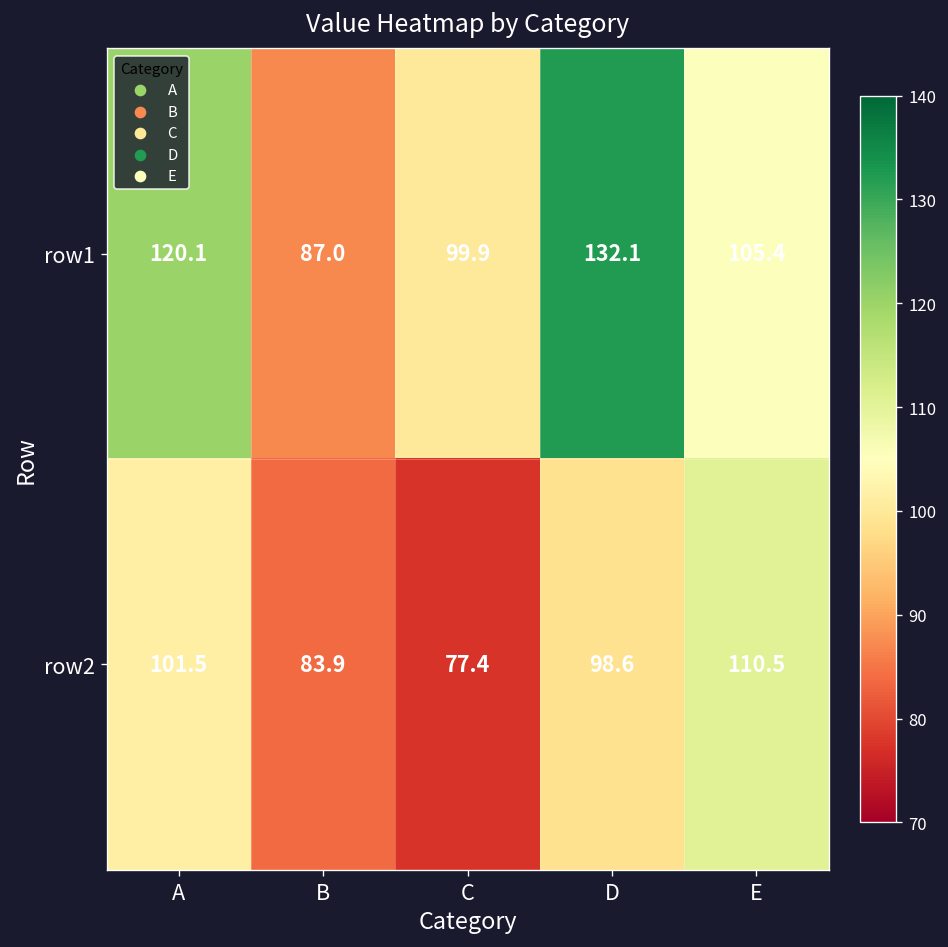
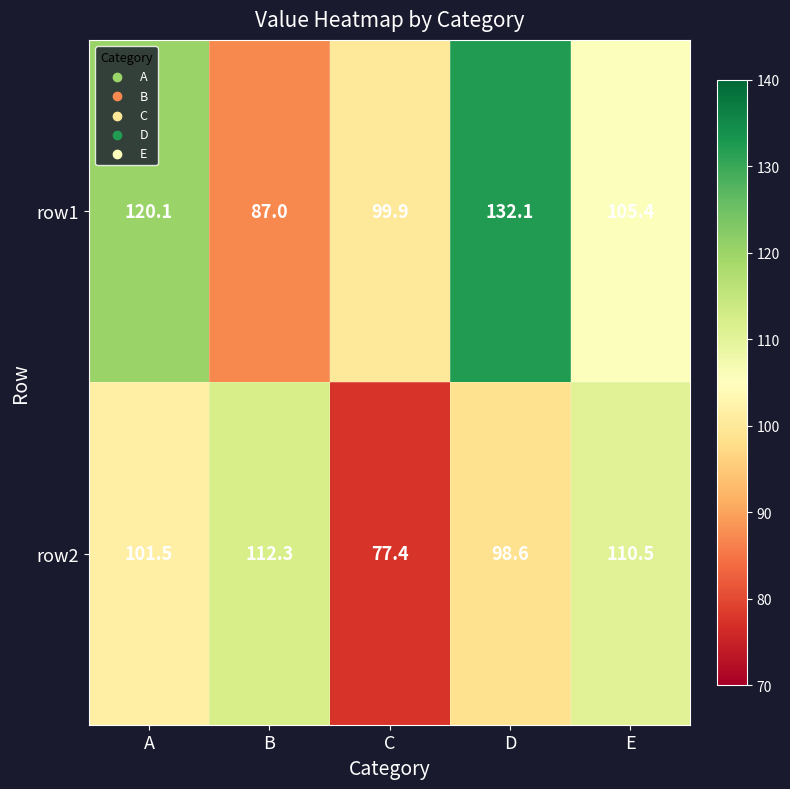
  {
    "row1": {
      "A": 120.1,
      "B": 87.0,
      "C": 99.9,
      "D": 132.1,
      "E": 105.4
    },
    "row2": {
      "A": 101.5,
-     "B": 83.9,
+     "B": 112.3,
      "C": 77.4,
      "D": 98.6,
      "E": 110.5
    }
  }
